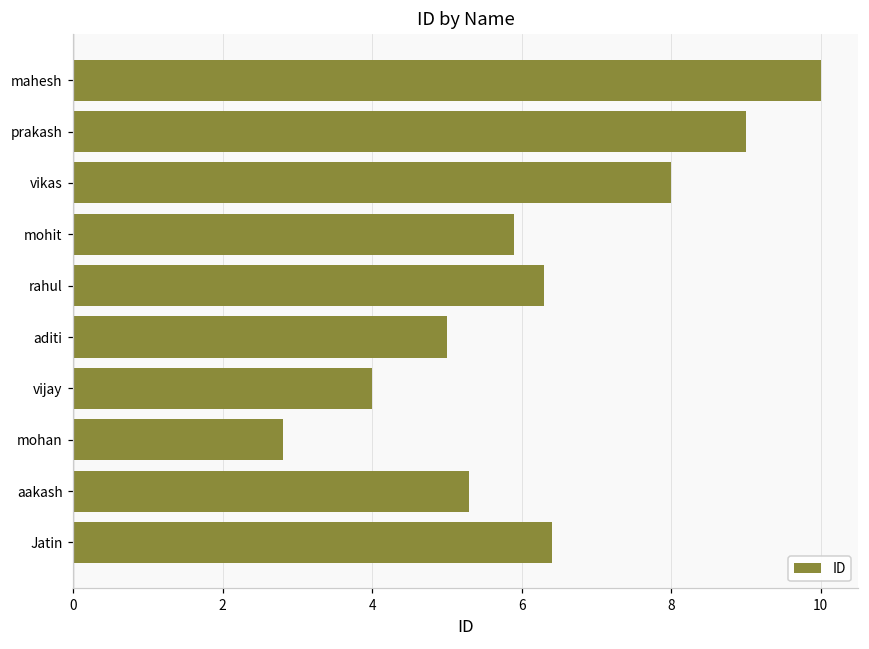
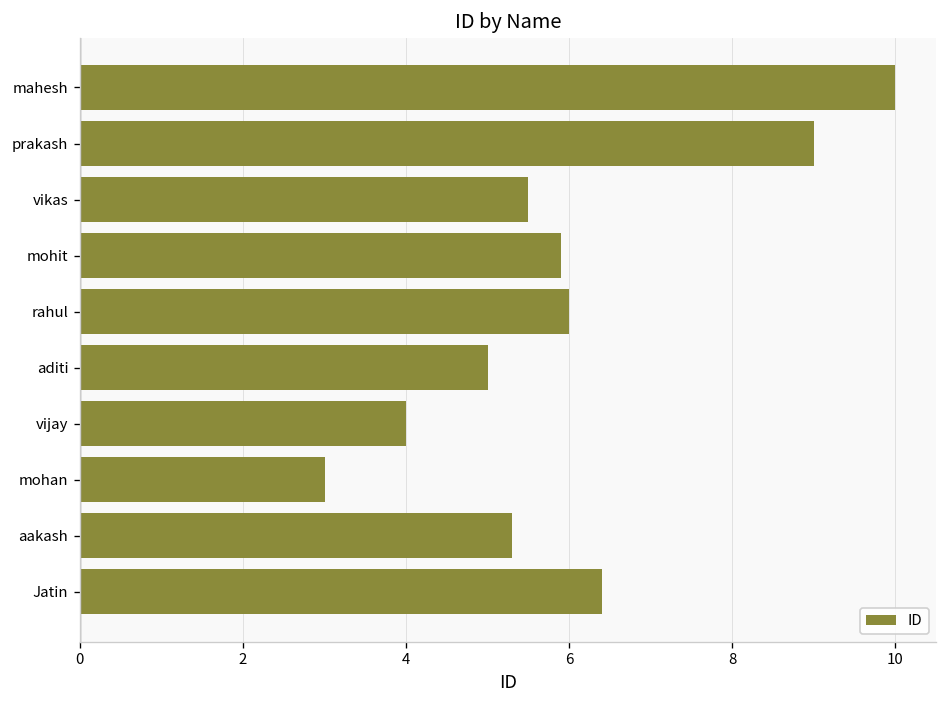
  {
    "mahesh": 10.0,
    "prakash": 9.0,
-   "vikas": 8.0,
+   "vikas": 5.5,
    "mohit": 5.9,
-   "rahul": 6.3,
+   "rahul": 6.0,
    "aditi": 5.0,
    "vijay": 4.0,
-   "mohan": 2.8,
+   "mohan": 3.0,
    "aakash": 5.3,
    "Jatin": 6.4
  }
